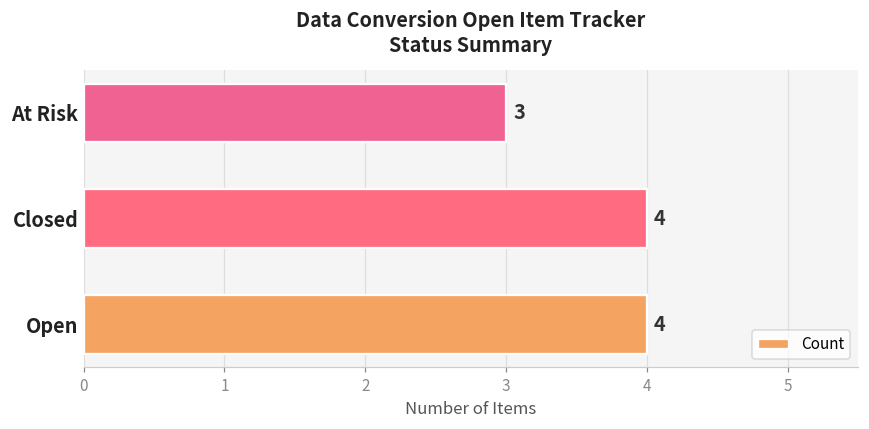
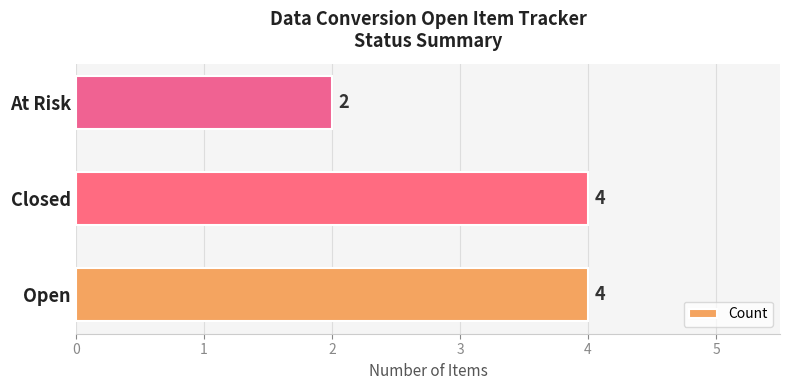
  {
-   "At Risk": 3,
+   "At Risk": 2,
    "Closed": 4,
    "Open": 4
  }
